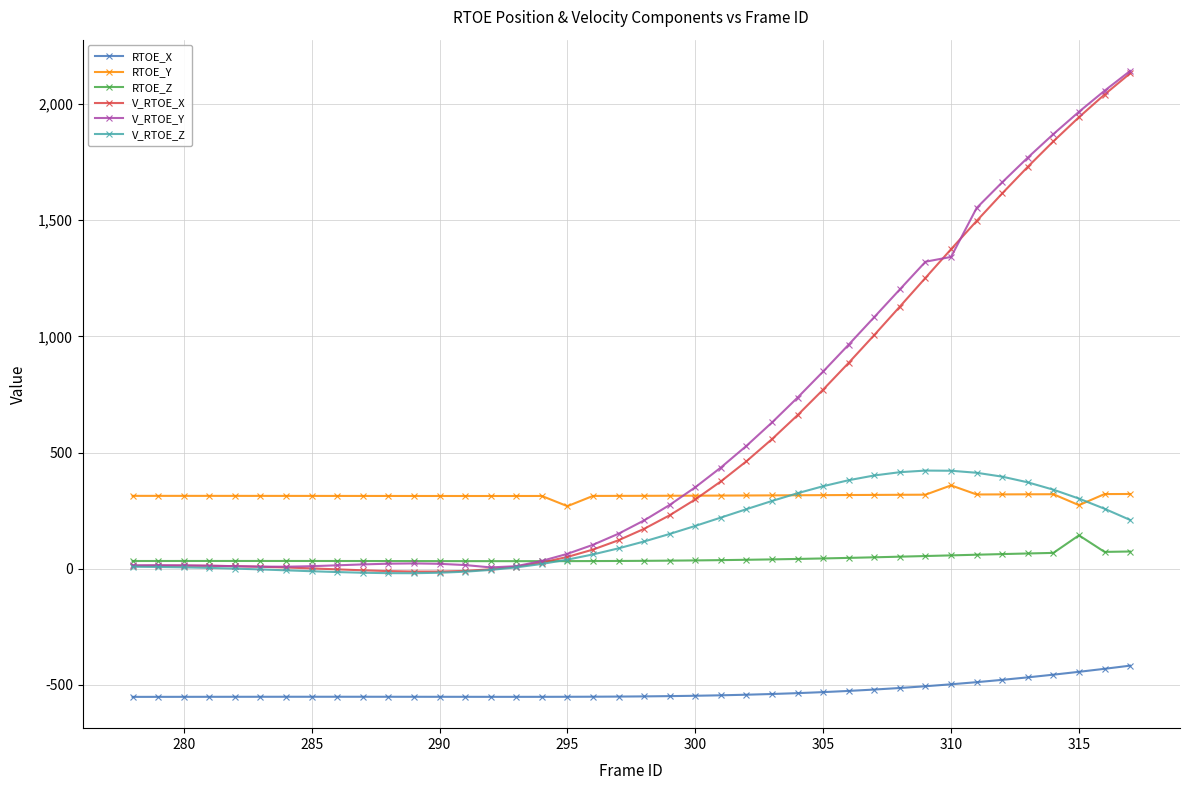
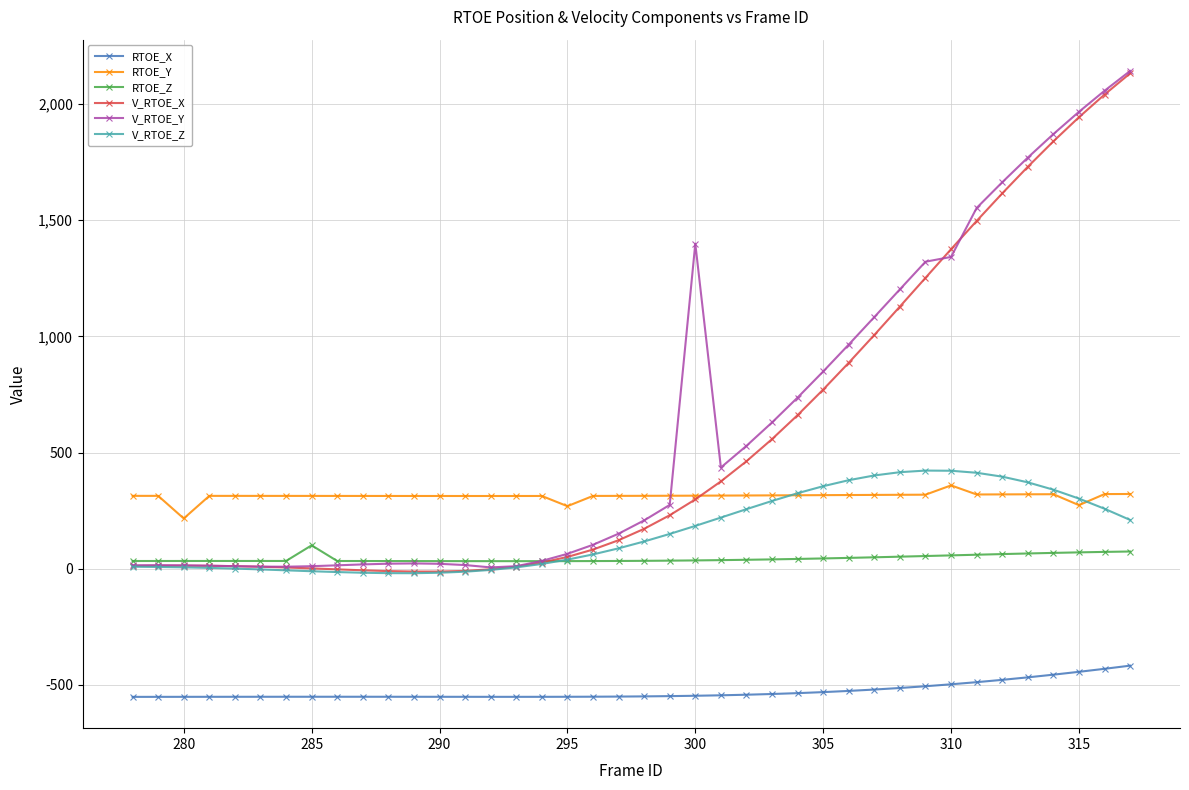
  {
    "RTOE_Y": {
-     "280": "310",
+     "280": "220",
      "285": "310",
      "290": "310",
      "295": "270",
      "300": "310",
      "305": "320",
      "310": "360",
      "315": "270"
    },
    "RTOE_Z": {
      "280": "30",
-     "285": "30",
+     "285": "100",
      "290": "30",
      "300": "40",
      "305": "40",
      "310": "60",
-     "315": "140"
+     "315": "70"
    },
    "V_RTOE_X": {
      "295": "50",
      "300": "300",
      "305": "770",
      "310": "1,380",
      "315": "1,940"
    },
    "V_RTOE_Y": {
      "290": "20",
      "295": "60",
-     "300": "350",
+     "300": "1,400",
      "305": "850",
      "310": "1,340",
      "315": "1,970"
    }
  }
